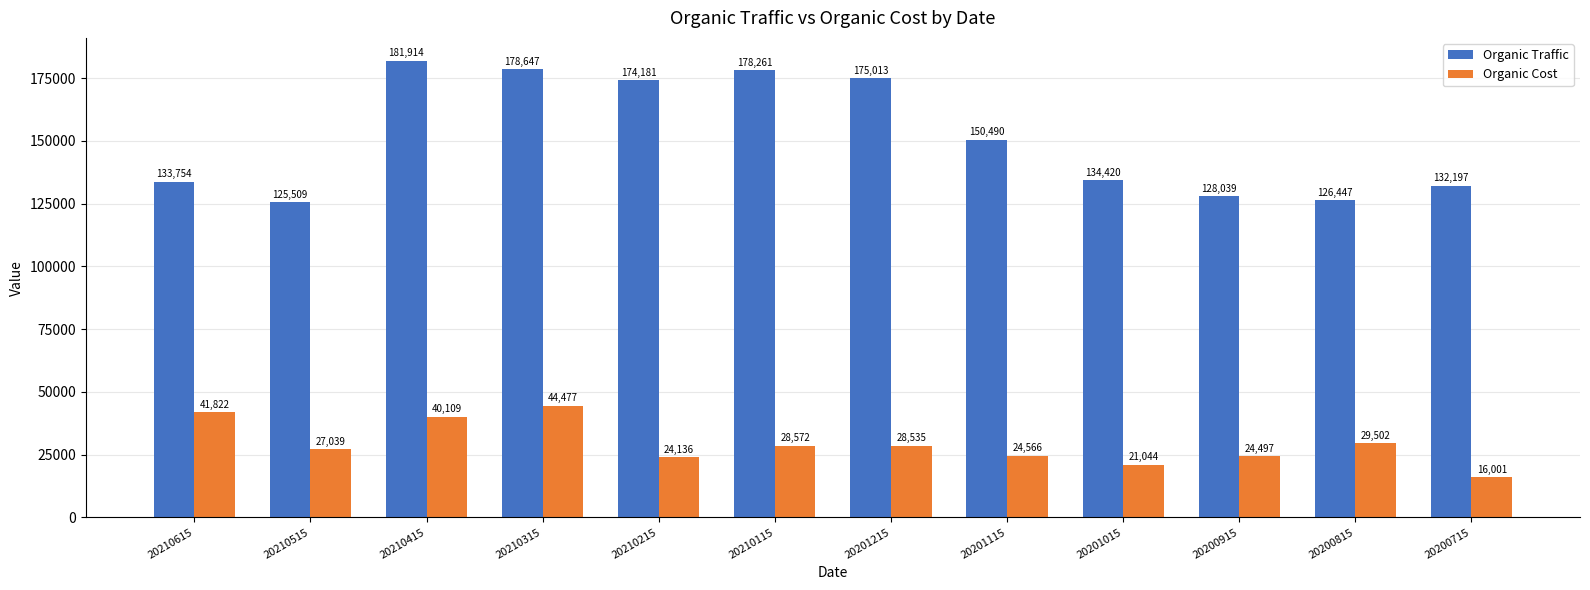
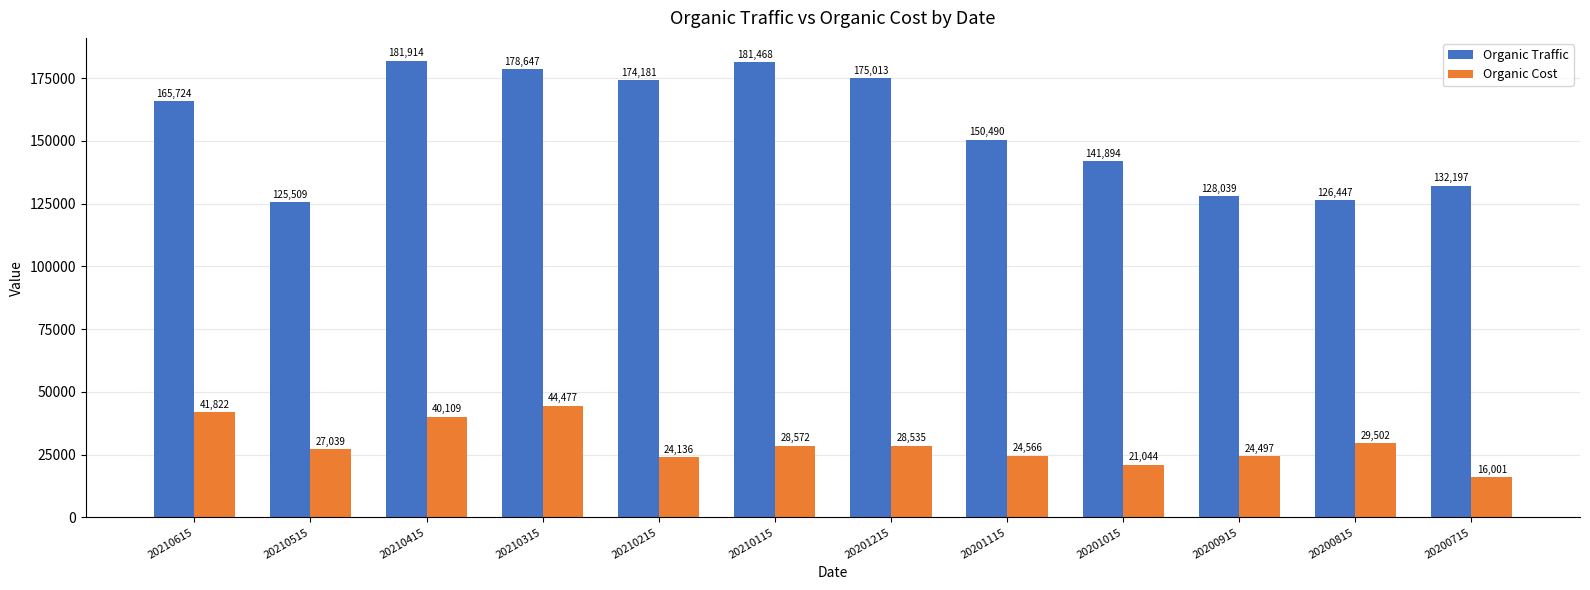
  {
    "Organic Traffic": {
-     "20210615": "133,754",
+     "20210615": "165,724",
      "20210515": "125,509",
      "20210415": "181,914",
      "20210315": "178,647",
      "20210215": "174,181",
-     "20210115": "178,261",
+     "20210115": "181,468",
      "20201215": "175,013",
      "20201115": "150,490",
-     "20201015": "134,420",
+     "20201015": "141,894",
      "20200915": "128,039",
      "20200815": "126,447",
      "20200715": "132,197"
    },
    "Organic Cost": {
      "20210615": "41,822",
      "20210515": "27,039",
      "20210415": "40,109",
      "20210315": "44,477",
      "20210215": "24,136",
      "20210115": "28,572",
      "20201215": "28,535",
      "20201115": "24,566",
      "20201015": "21,044",
      "20200915": "24,497",
      "20200815": "29,502",
      "20200715": "16,001"
    }
  }
